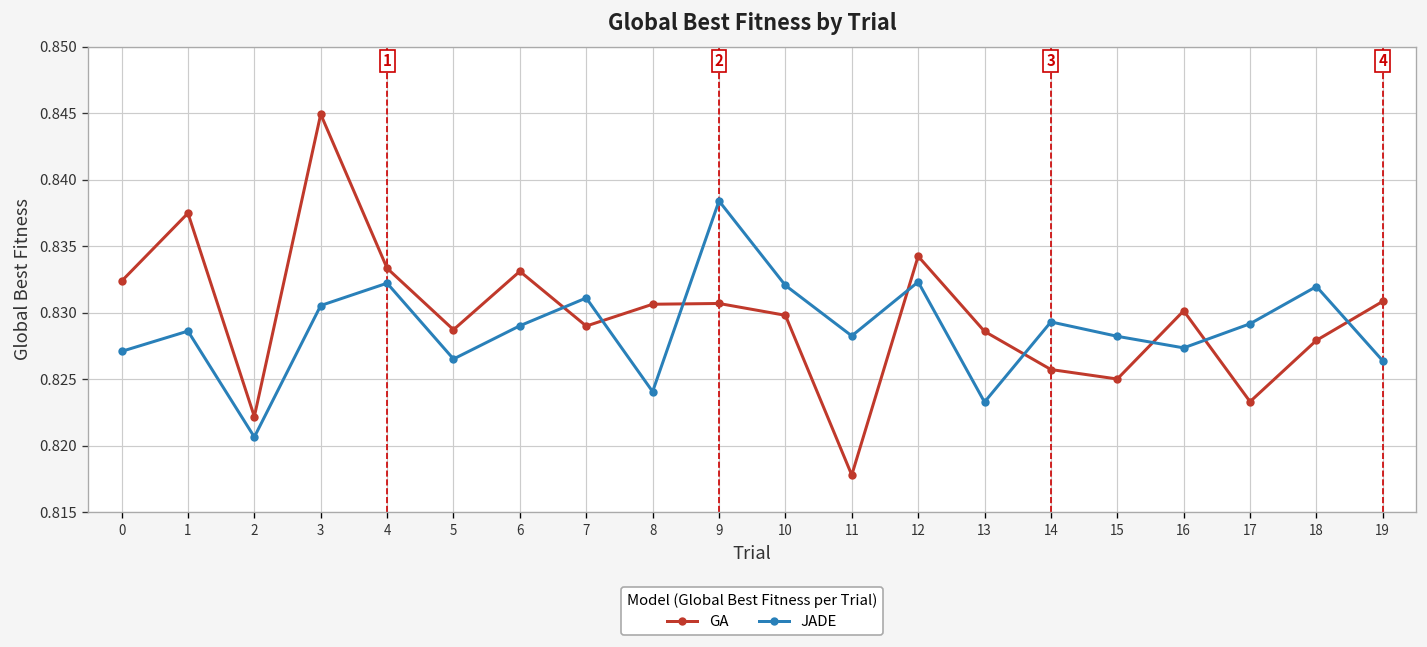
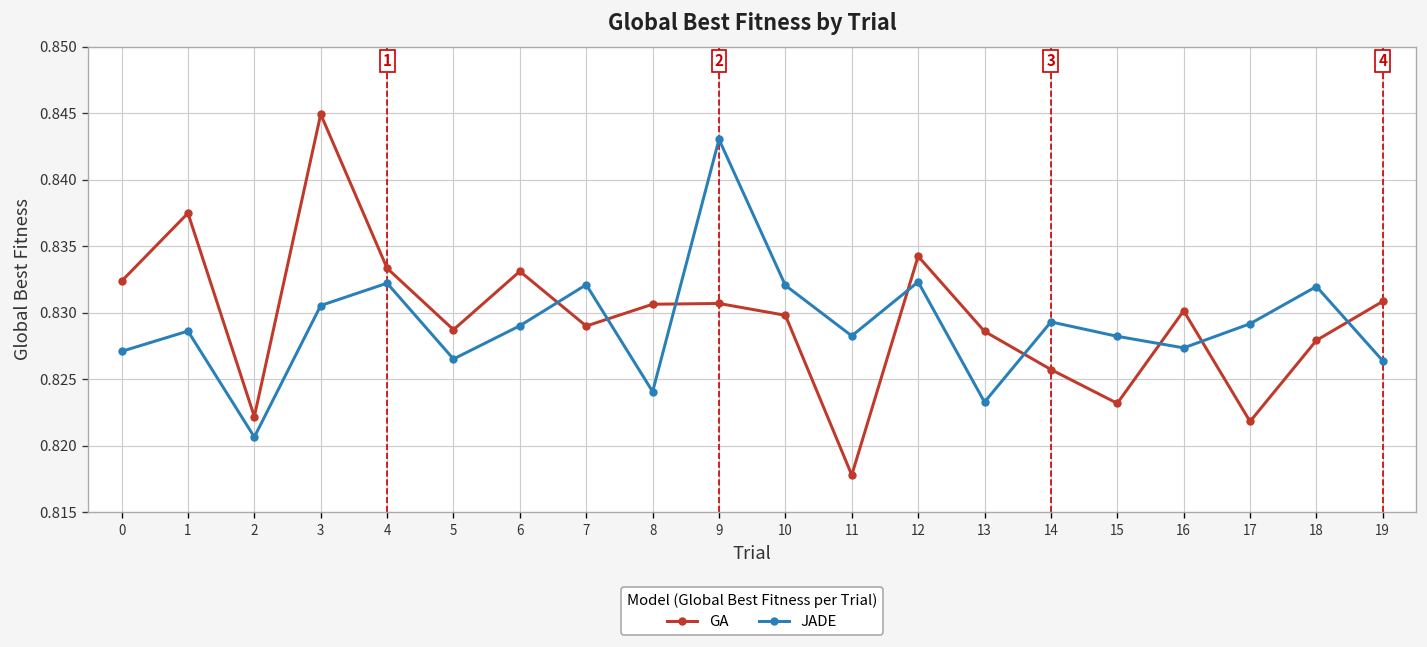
  {
    "GA": {
      "0": 0.8324,
      "1": 0.8375,
      "2": 0.8222,
      "3": 0.8449,
      "4": 0.8333,
      "5": 0.8287,
      "6": 0.8331,
      "7": 0.8290,
      "8": 0.8306,
      "9": 0.8307,
      "10": 0.8298,
      "11": 0.8178,
      "12": 0.8342,
      "13": 0.8286,
      "14": 0.8257,
-     "15": 0.8250,
+     "15": 0.8232,
      "16": 0.8301,
-     "17": 0.8233,
+     "17": 0.8218,
      "18": 0.8279,
      "19": 0.8308
    },
    "JADE": {
      "0": 0.8271,
      "1": 0.8286,
      "2": 0.8206,
      "3": 0.8305,
      "4": 0.8322,
      "5": 0.8265,
      "6": 0.8290,
-     "7": 0.8311,
+     "7": 0.8321,
      "8": 0.8241,
-     "9": 0.8384,
+     "9": 0.8430,
      "10": 0.8320,
      "11": 0.8282,
      "12": 0.8323,
      "13": 0.8233,
      "14": 0.8293,
      "15": 0.8282,
      "16": 0.8273,
      "17": 0.8292,
      "18": 0.8320,
      "19": 0.8264
    }
  }
